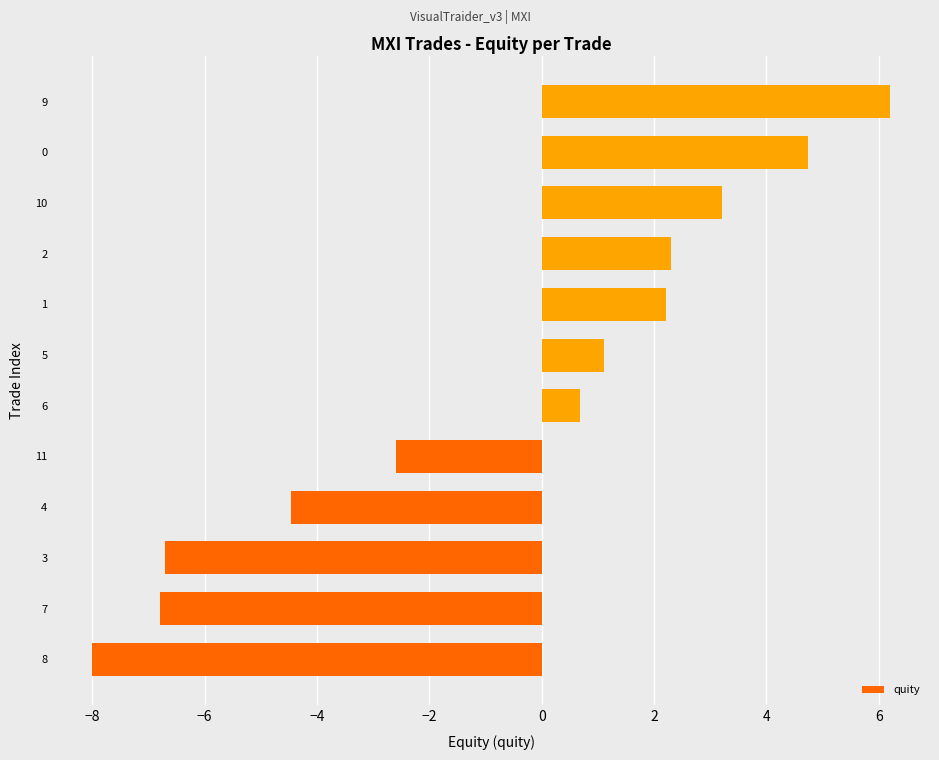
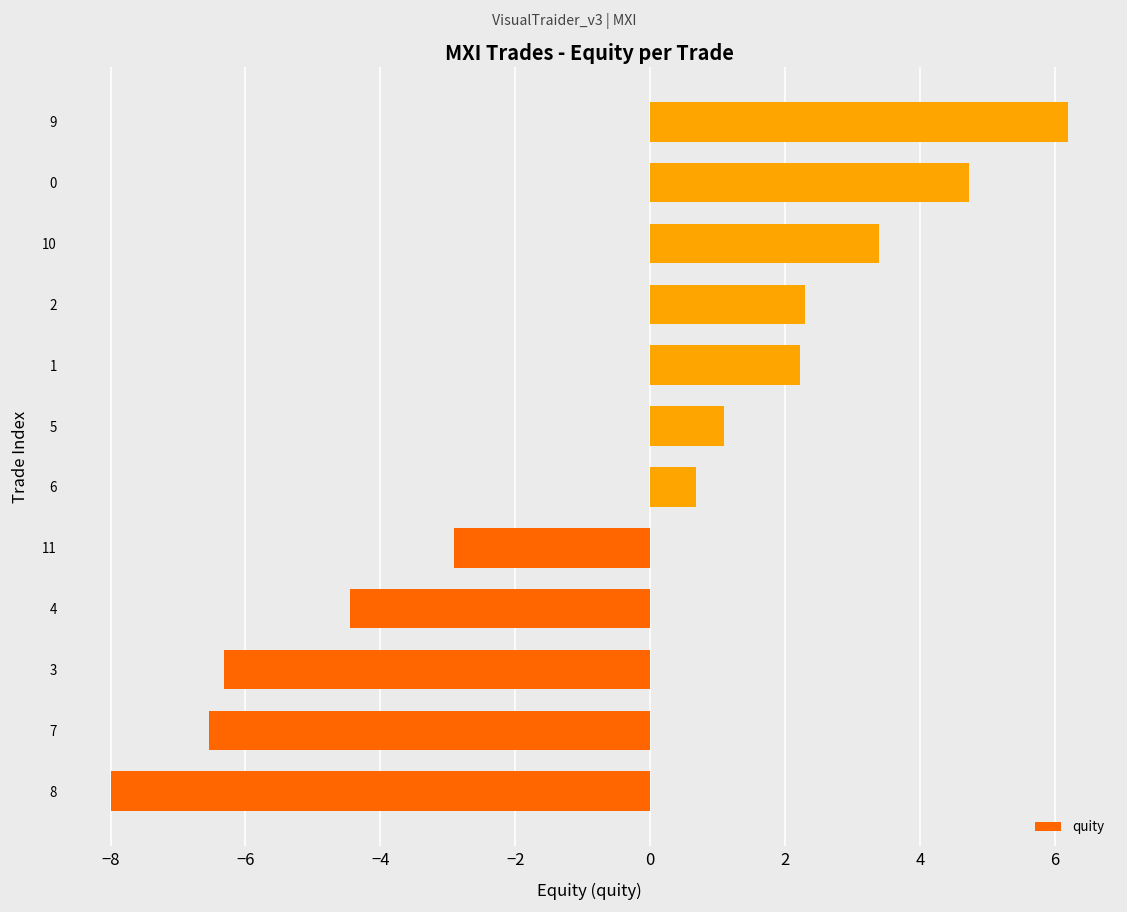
  {
    "9": 6.2,
    "0": 4.7,
-   "10": 3.2,
+   "10": 3.4,
    "2": 2.3,
    "1": 2.2,
    "5": 1.1,
    "6": 0.7,
-   "11": -2.6,
+   "11": -2.9,
    "4": -4.5,
-   "3": -6.7,
-   "7": -6.8,
+   "3": -6.3,
+   "7": -6.5,
    "8": -8.0
  }
